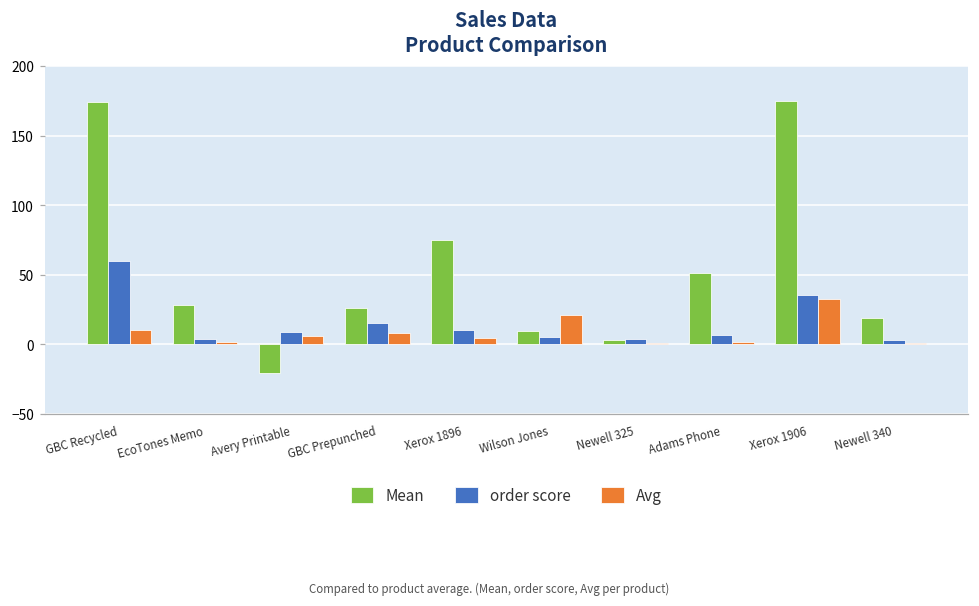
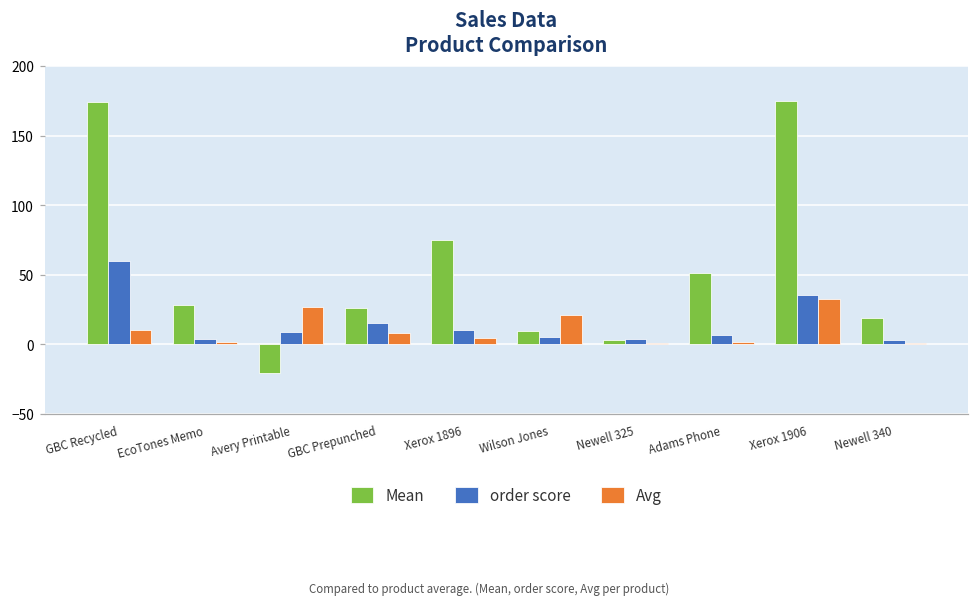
  {
    "Mean": {
      "GBC Recycled": 174,
      "EcoTones Memo": 28,
      "Avery Printable": -20,
      "GBC Prepunched": 26,
      "Xerox 1896": 75,
      "Wilson Jones": 9,
      "Newell 325": 3,
      "Adams Phone": 51,
      "Xerox 1906": 175,
      "Newell 340": 19
    },
    "order score": {
      "GBC Recycled": 60,
      "EcoTones Memo": 4,
      "Avery Printable": 9,
      "GBC Prepunched": 15,
      "Xerox 1896": 10,
      "Wilson Jones": 5,
      "Newell 325": 4,
      "Adams Phone": 7,
      "Xerox 1906": 35,
      "Newell 340": 3
    },
    "Avg": {
      "GBC Recycled": 10,
-     "Avery Printable": 6,
+     "Avery Printable": 27,
      "GBC Prepunched": 8,
      "Xerox 1896": 5,
      "Wilson Jones": 21,
      "Adams Phone": 2,
      "Xerox 1906": 33
    }
  }
